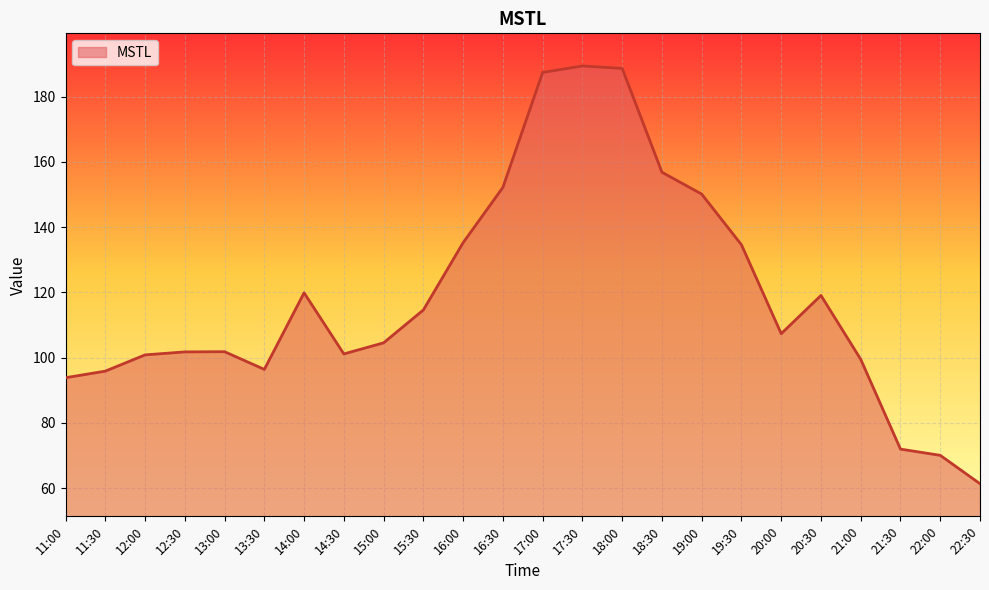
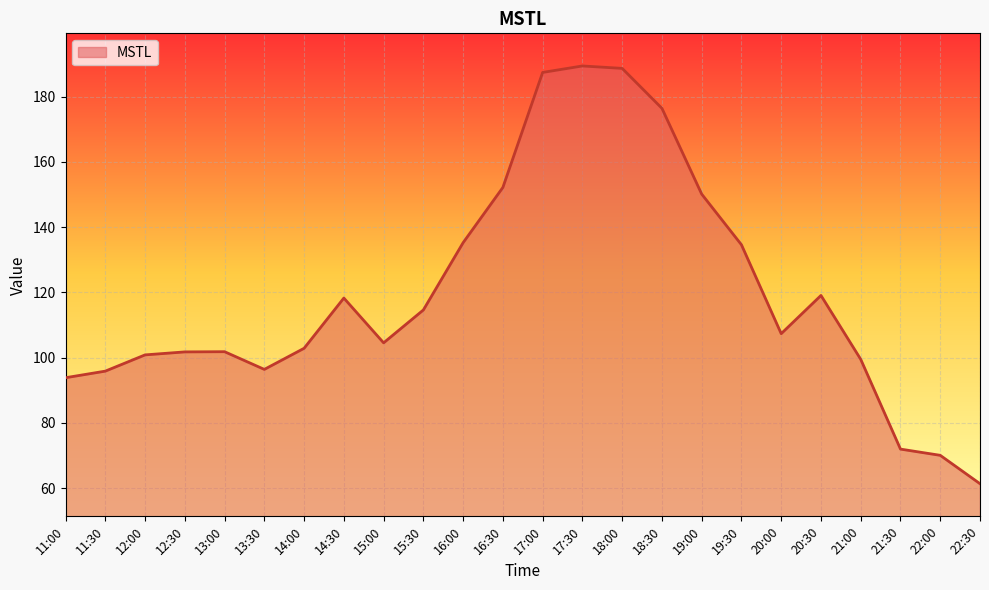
  {
    "11:00": 94,
    "11:30": 96,
    "12:00": 101,
    "12:30": 102,
    "13:00": 102,
    "13:30": 96,
-   "14:00": 120,
-   "14:30": 101,
+   "14:00": 103,
+   "14:30": 118,
    "15:00": 105,
    "15:30": 115,
    "16:00": 135,
    "16:30": 152,
    "17:00": 187,
    "17:30": 189,
    "18:00": 189,
-   "18:30": 157,
+   "18:30": 176,
    "19:00": 150,
    "19:30": 135,
    "20:00": 107,
    "20:30": 119,
    "21:00": 100,
    "21:30": 72,
    "22:00": 70,
    "22:30": 61
  }
